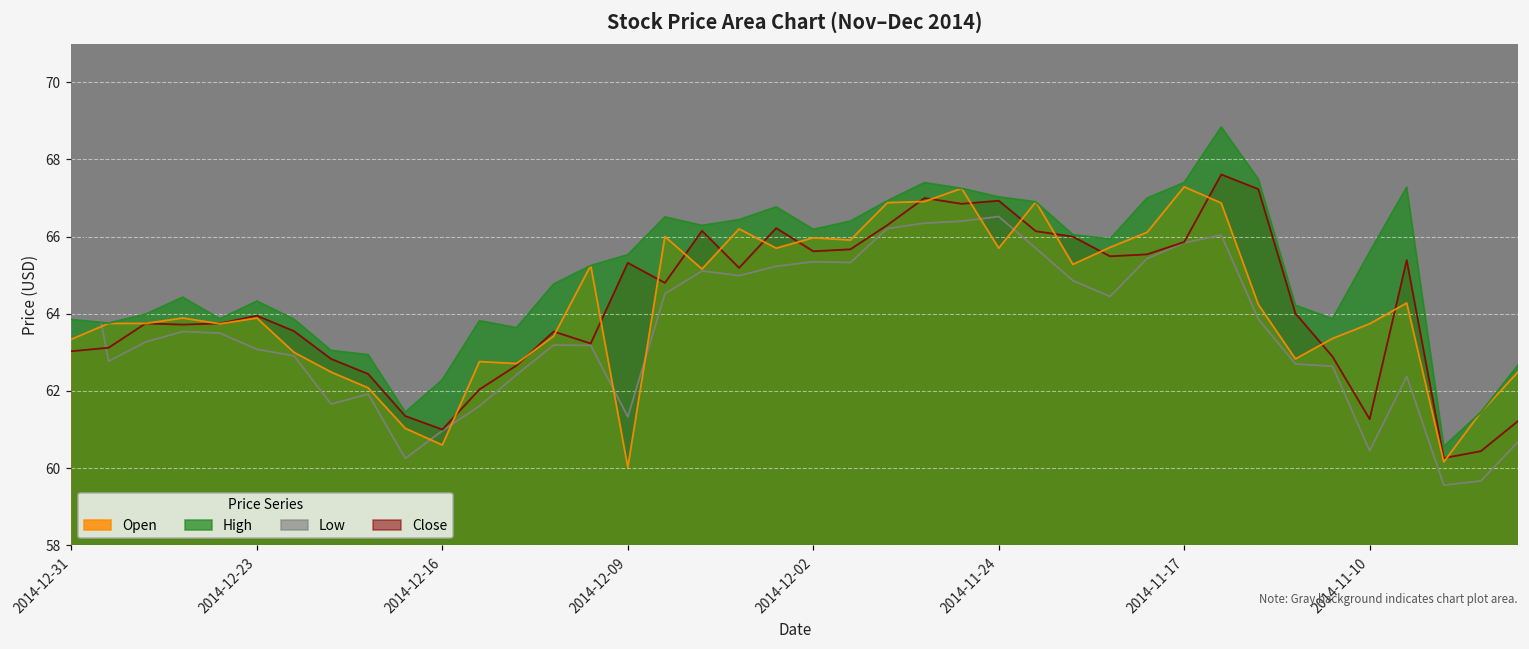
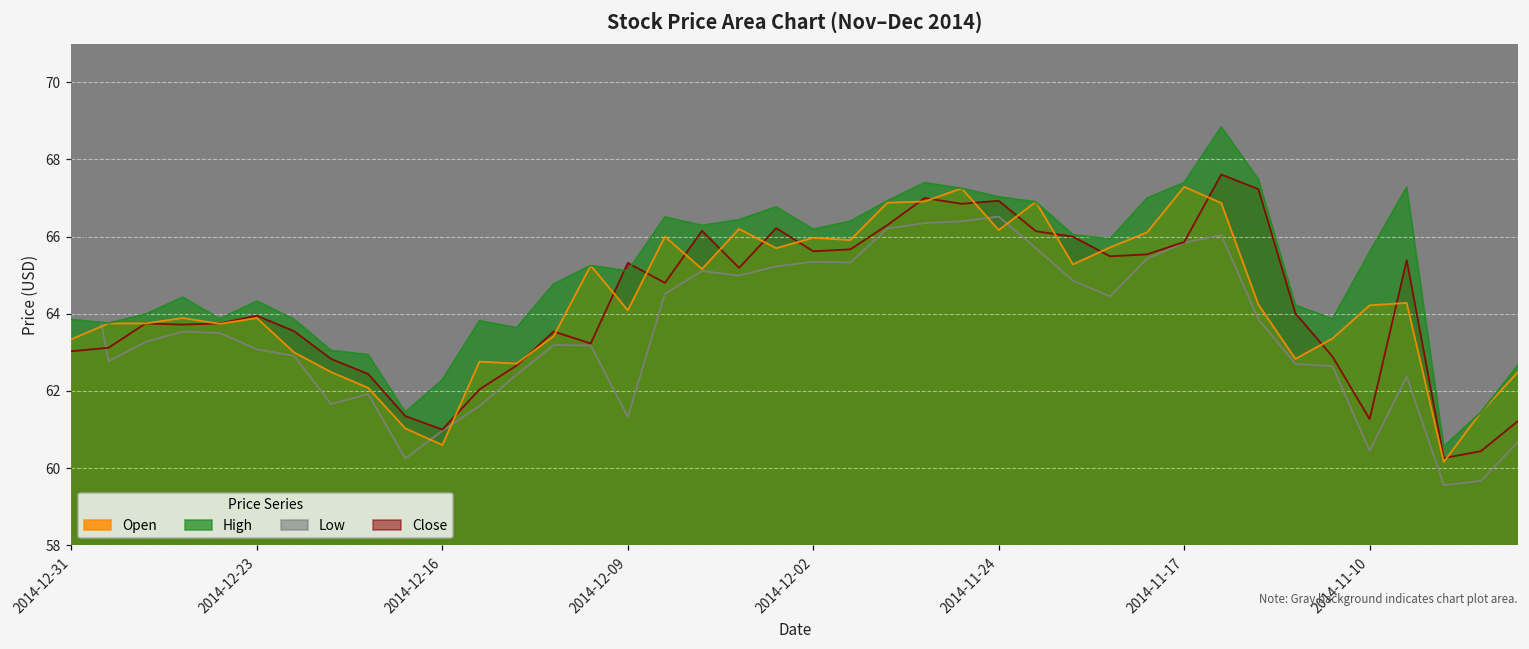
  {
    "Low": {
      "2014-12-31": 67.8,
      "2014-12-23": 63.1,
      "2014-12-09": 61.3,
      "2014-12-02": 65.4,
      "2014-11-24": 66.5,
      "2014-11-10": 60.5
    },
    "Close": {
      "2014-12-31": 63.0,
      "2014-12-09": 65.3,
      "2014-12-02": 65.6,
      "2014-11-24": 66.9,
      "2014-11-10": 61.3
    },
    "Open": {
      "2014-12-31": 63.3,
      "2014-12-16": 60.6,
-     "2014-12-09": 60.0,
+     "2014-12-09": 64.1,
      "2014-12-02": 66.0,
-     "2014-11-24": 65.7,
+     "2014-11-24": 66.2,
      "2014-11-17": 67.3,
-     "2014-11-10": 63.7
+     "2014-11-10": 64.2
    },
    "High": {
      "2014-12-31": 63.9,
      "2014-12-23": 64.3,
      "2014-12-16": 62.3,
-     "2014-12-09": 65.5,
+     "2014-12-09": 65.1,
      "2014-12-02": 66.2,
      "2014-11-24": 67.0,
      "2014-11-17": 67.4,
      "2014-11-10": 65.6
    }
  }
